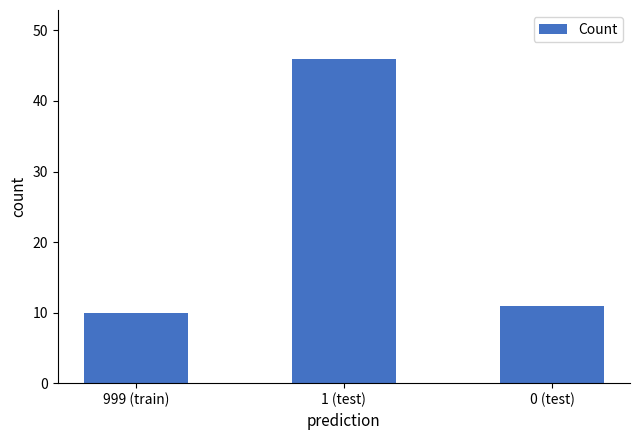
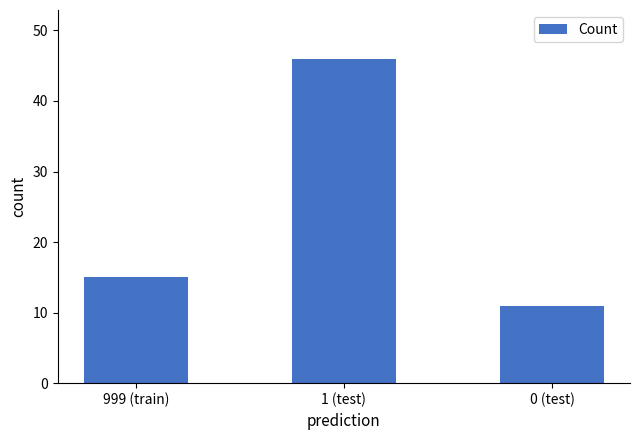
  {
-   "999 (train)": 10,
+   "999 (train)": 15,
    "1 (test)": 46,
    "0 (test)": 11
  }
